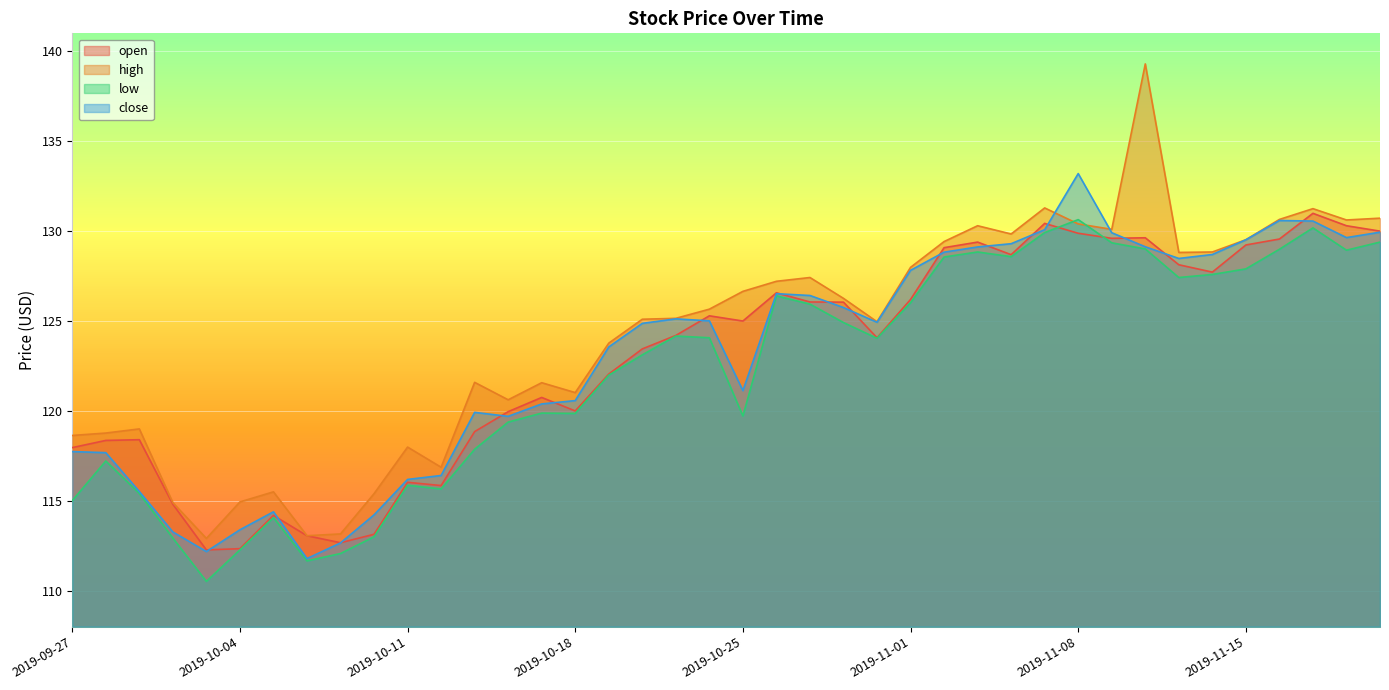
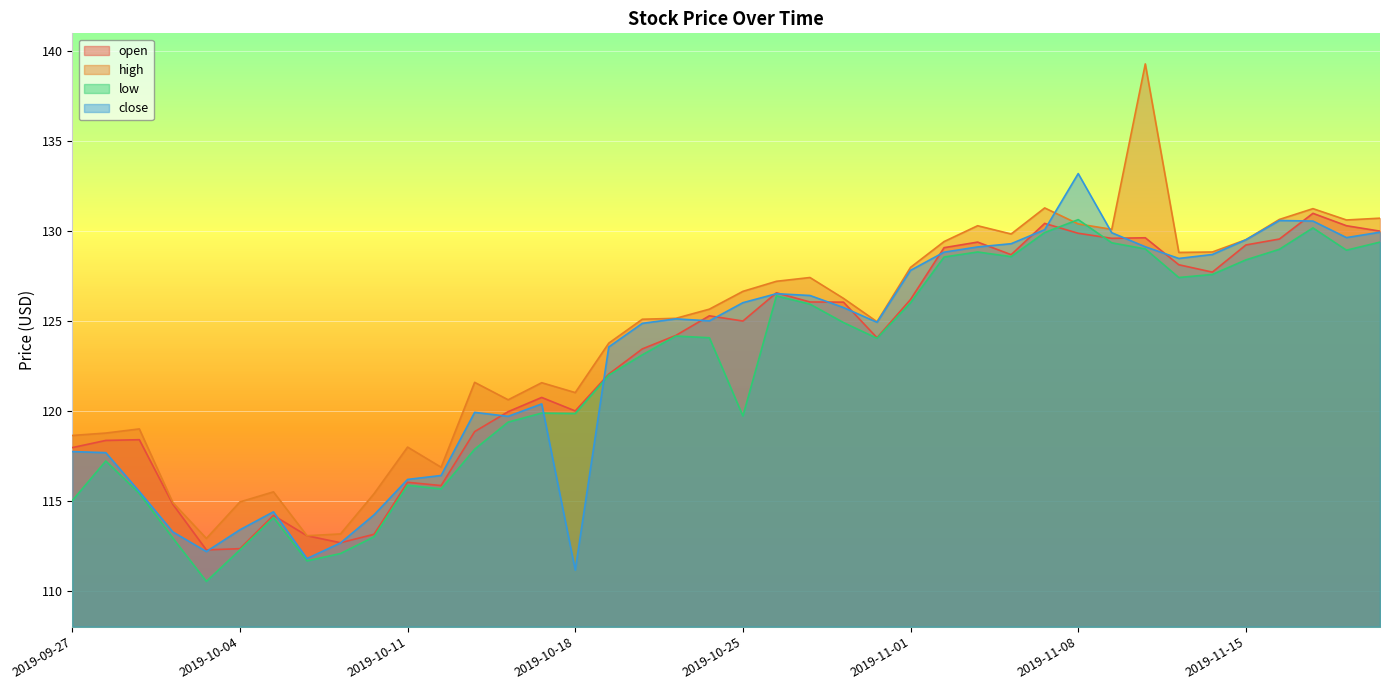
  {
    "low": {
      "2019-09-27": 115.0,
      "2019-10-11": 115.9,
      "2019-10-18": 119.9,
      "2019-10-25": 119.7,
      "2019-11-01": 126.0,
      "2019-11-08": 130.6,
-     "2019-11-15": 127.9
+     "2019-11-15": 128.4
    },
    "close": {
      "2019-09-27": 117.7,
      "2019-10-04": 113.4,
      "2019-10-11": 116.2,
-     "2019-10-18": 120.6,
-     "2019-10-25": 121.1,
+     "2019-10-18": 111.1,
+     "2019-10-25": 126.0,
      "2019-11-01": 127.8,
      "2019-11-08": 133.2
    }
  }
